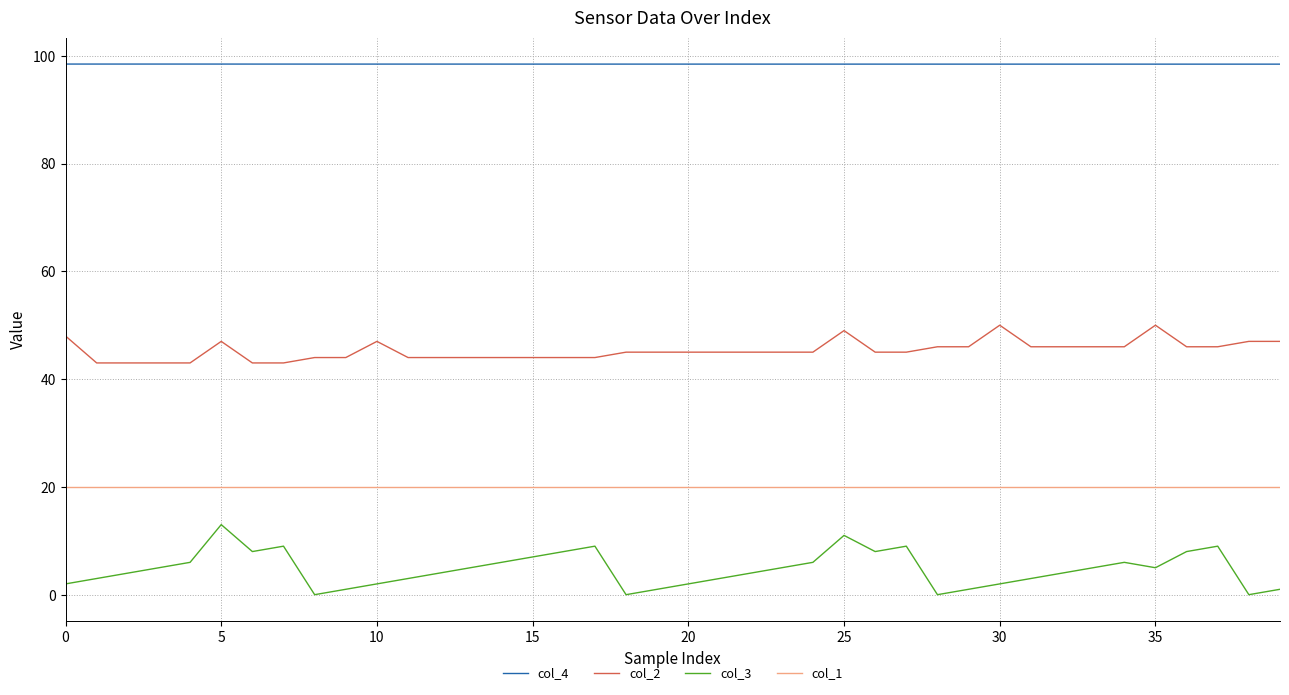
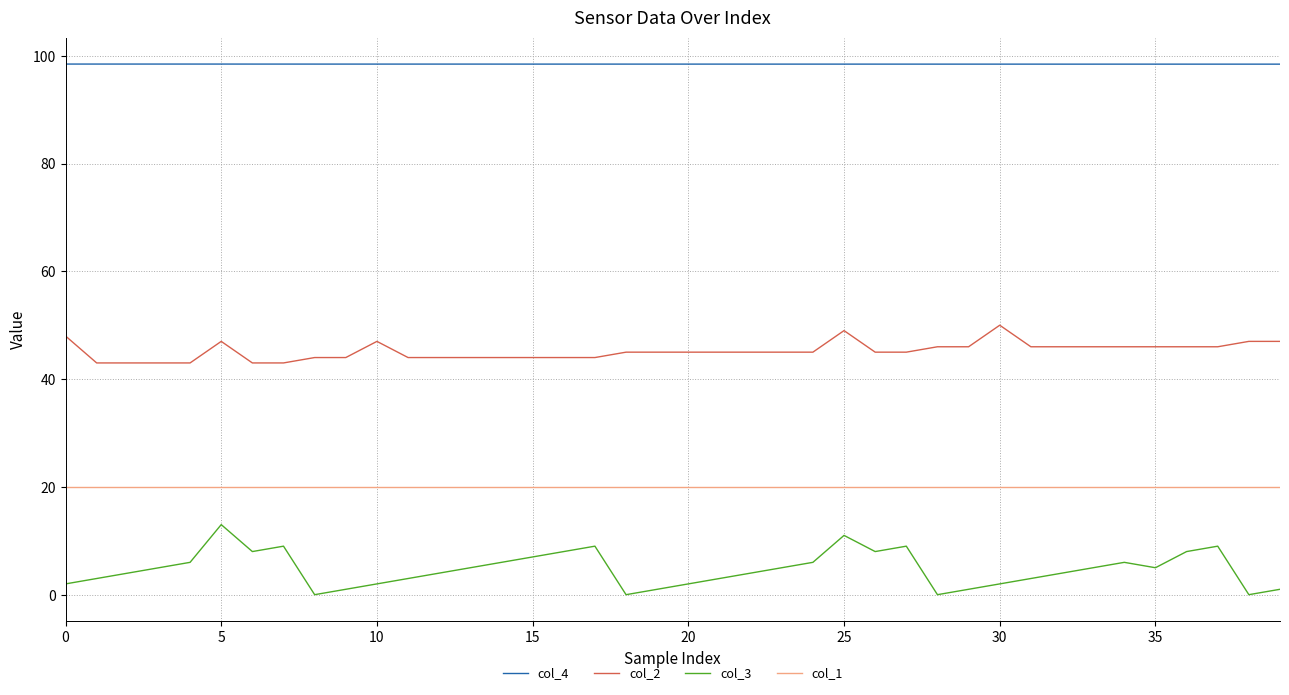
  {
    "col_4": {
      "0": 98,
      "5": 98,
      "10": 98,
      "15": 98,
      "20": 98,
      "25": 98,
      "30": 98,
      "35": 98
    },
    "col_2": {
      "0": 48,
      "5": 47,
      "10": 47,
      "15": 44,
      "20": 45,
      "25": 49,
      "30": 50,
-     "35": 50
+     "35": 46
    },
    "col_3": {
      "0": 2,
      "5": 13,
      "10": 2,
      "15": 7,
      "20": 2,
      "25": 11,
      "30": 2,
      "35": 5
    },
    "col_1": {
      "0": 20,
      "5": 20,
      "10": 20,
      "15": 20,
      "20": 20,
      "25": 20,
      "30": 20,
      "35": 20
    }
  }
